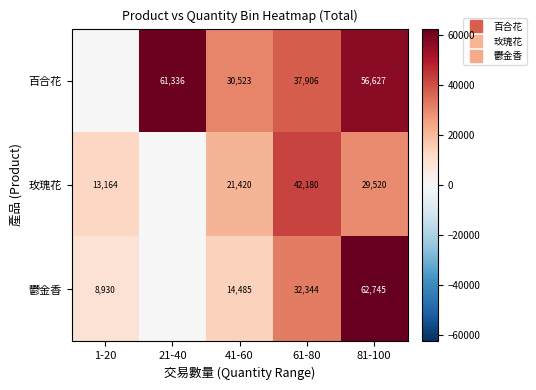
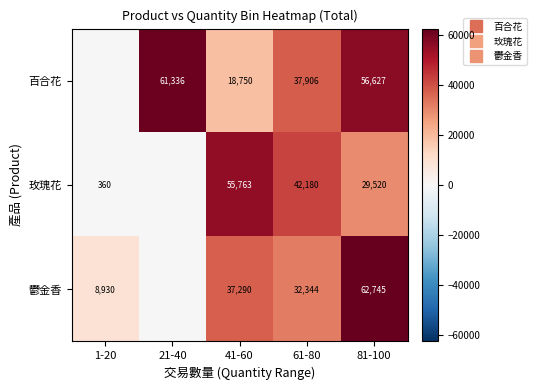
  {
    "百合花": {
      "21-40": "61,336",
-     "41-60": "30,523",
+     "41-60": "18,750",
      "61-80": "37,906",
      "81-100": "56,627"
    },
    "玫瑰花": {
-     "1-20": "13,164",
-     "41-60": "21,420",
+     "1-20": "360",
+     "41-60": "55,763",
      "61-80": "42,180",
      "81-100": "29,520"
    },
    "鬱金香": {
      "1-20": "8,930",
-     "41-60": "14,485",
+     "41-60": "37,290",
      "61-80": "32,344",
      "81-100": "62,745"
    }
  }
